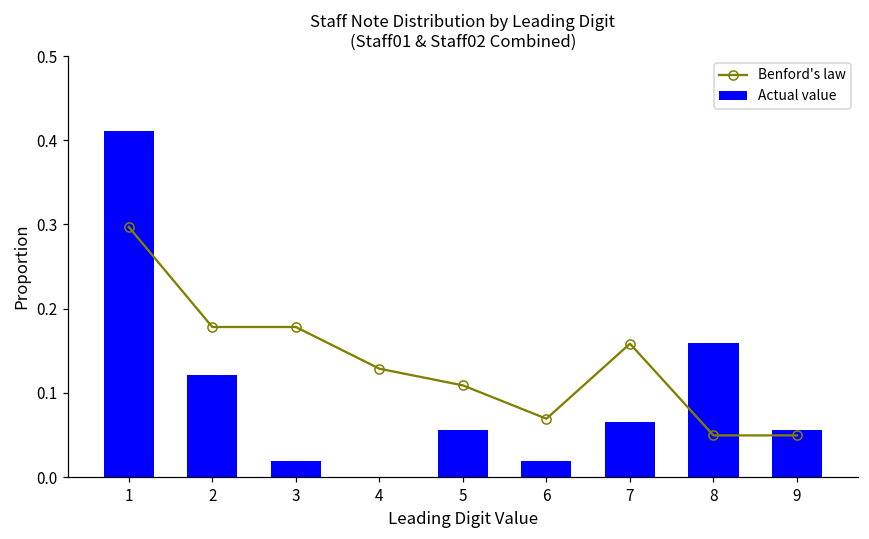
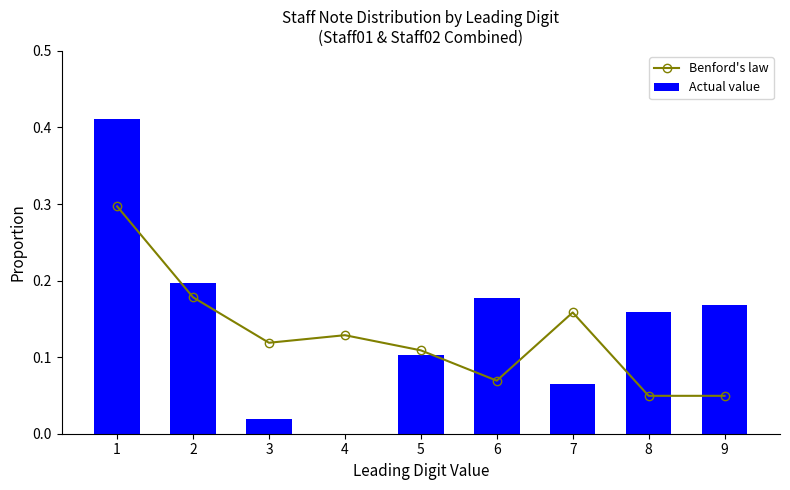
  {
    "Benford's law": {
      "1": 0.30,
      "2": 0.18,
-     "3": 0.18,
+     "3": 0.12,
      "4": 0.13,
      "5": 0.11,
      "6": 0.07,
      "7": 0.16,
      "8": 0.05,
      "9": 0.05
    },
    "Actual value": {
      "1": 0.41,
-     "2": 0.12,
+     "2": 0.20,
      "3": 0.02,
      "4": 0.00,
-     "5": 0.06,
-     "6": 0.02,
+     "5": 0.10,
+     "6": 0.18,
      "7": 0.07,
      "8": 0.16,
-     "9": 0.06
+     "9": 0.17
    }
  }
